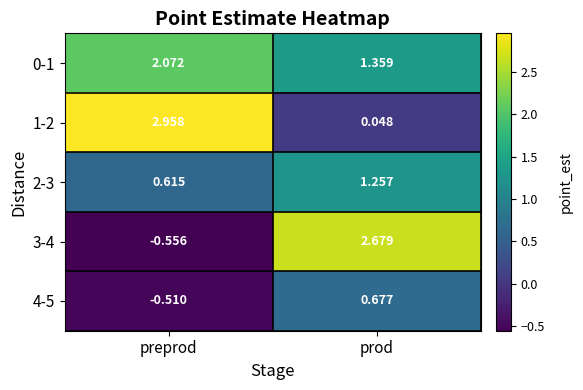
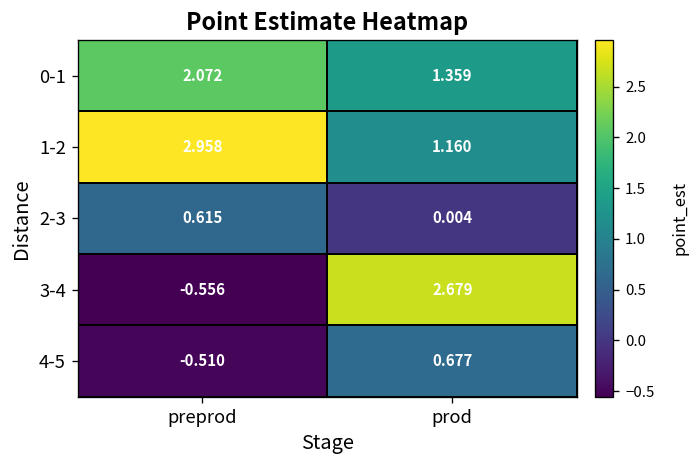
  {
    "0-1": {
      "preprod": 2.072,
      "prod": 1.359
    },
    "1-2": {
      "preprod": 2.958,
-     "prod": 0.048
+     "prod": 1.160
    },
    "2-3": {
      "preprod": 0.615,
-     "prod": 1.257
+     "prod": 0.004
    },
    "3-4": {
      "preprod": -0.556,
      "prod": 2.679
    },
    "4-5": {
      "preprod": -0.510,
      "prod": 0.677
    }
  }
